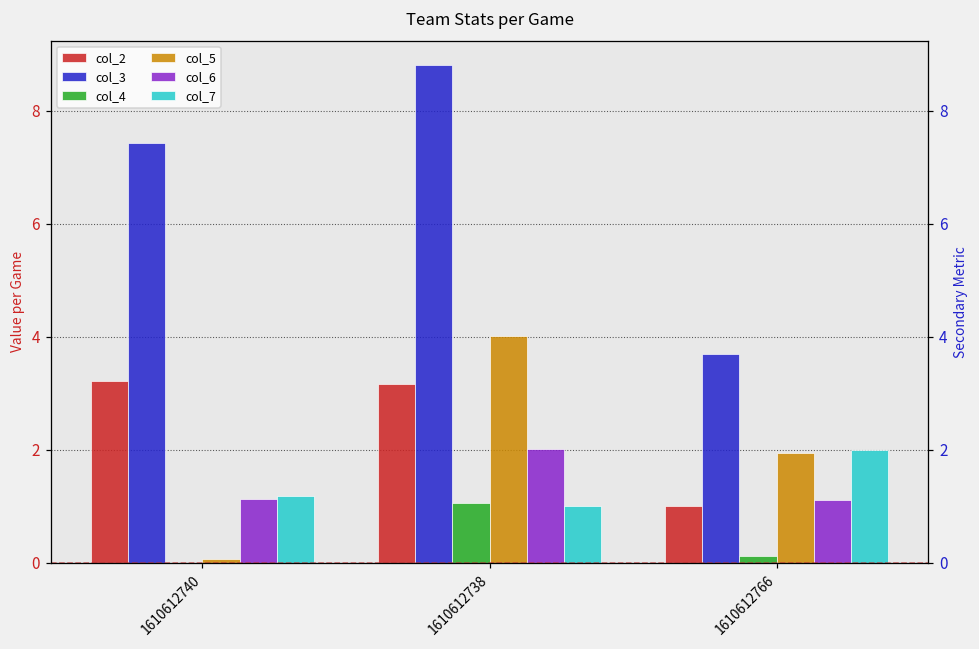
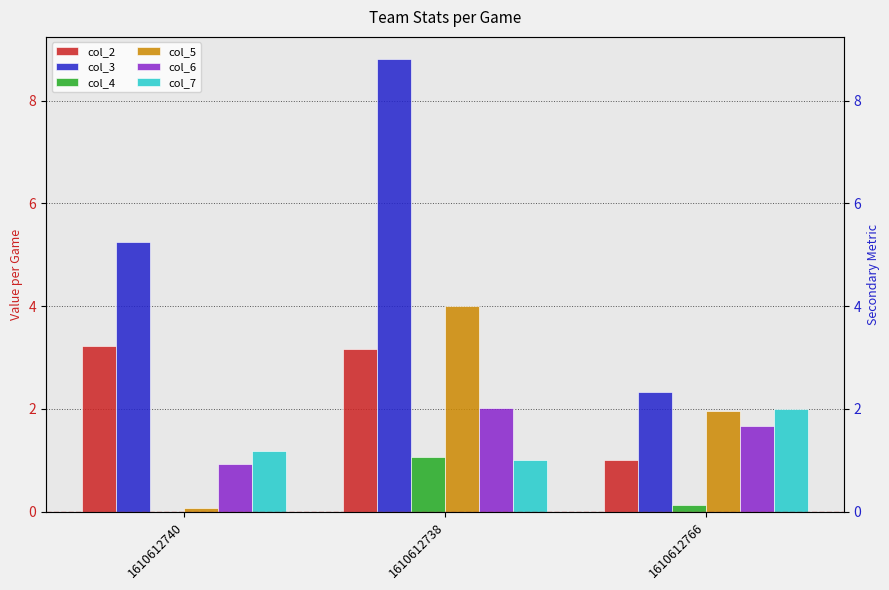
  {
    "col_2": {
      "1610612740": 3.2,
      "1610612738": 3.2,
      "1610612766": 1.0
    },
    "col_3": {
-     "1610612740": 7.4,
+     "1610612740": 5.2,
      "1610612738": 8.8,
-     "1610612766": 3.7
+     "1610612766": 2.3
    },
    "col_4": {
      "1610612740": 0.0,
      "1610612738": 1.1,
      "1610612766": 0.1
    },
    "col_5": {
      "1610612740": 0.1,
      "1610612738": 4.0,
      "1610612766": 2.0
    },
    "col_6": {
-     "1610612740": 1.1,
+     "1610612740": 0.9,
      "1610612738": 2.0,
-     "1610612766": 1.1
+     "1610612766": 1.7
    },
    "col_7": {
      "1610612740": 1.2,
      "1610612738": 1.0,
      "1610612766": 2.0
    }
  }
